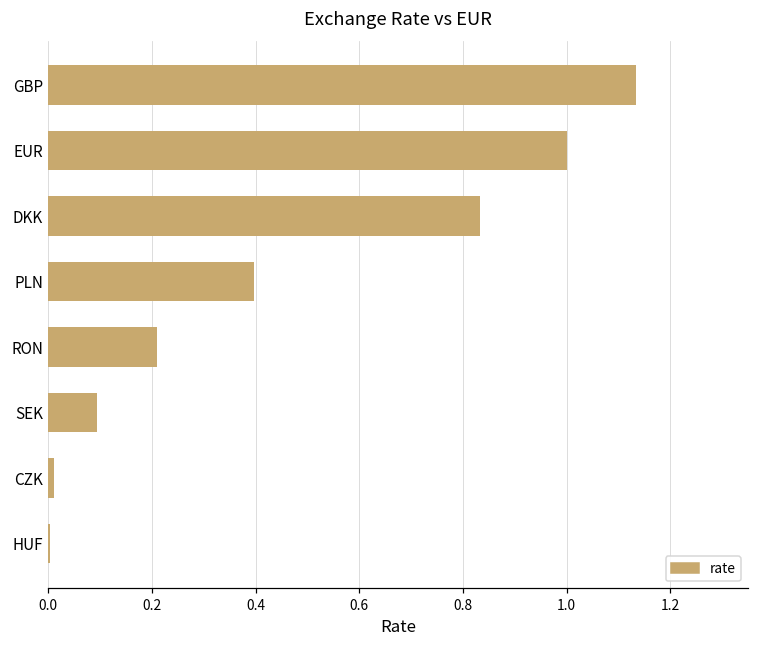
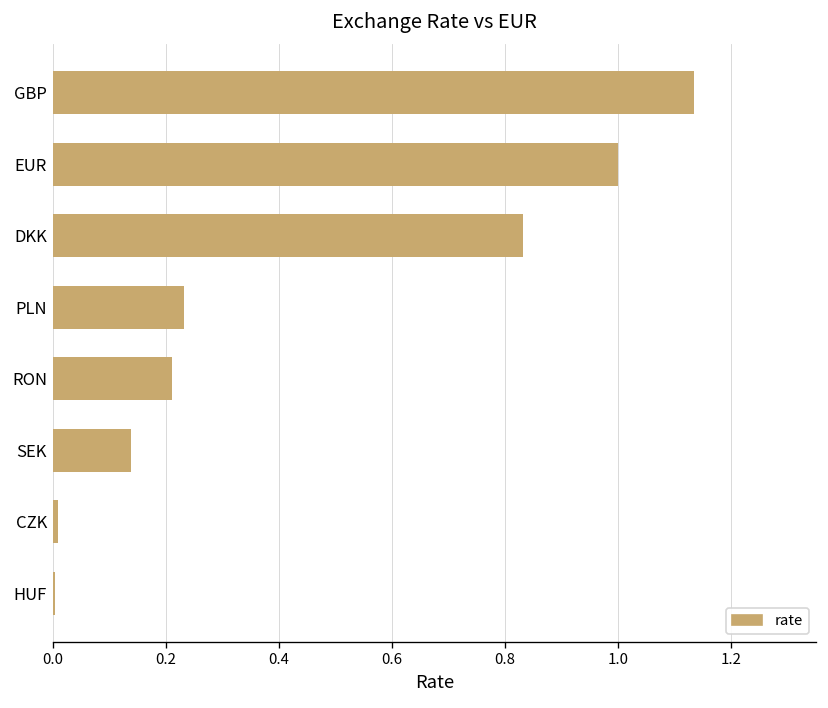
  {
    "GBP": 1.13,
    "EUR": 1.00,
    "DKK": 0.83,
-   "PLN": 0.40,
+   "PLN": 0.23,
    "RON": 0.21,
-   "SEK": 0.09,
+   "SEK": 0.14,
    "CZK": 0.01
  }
